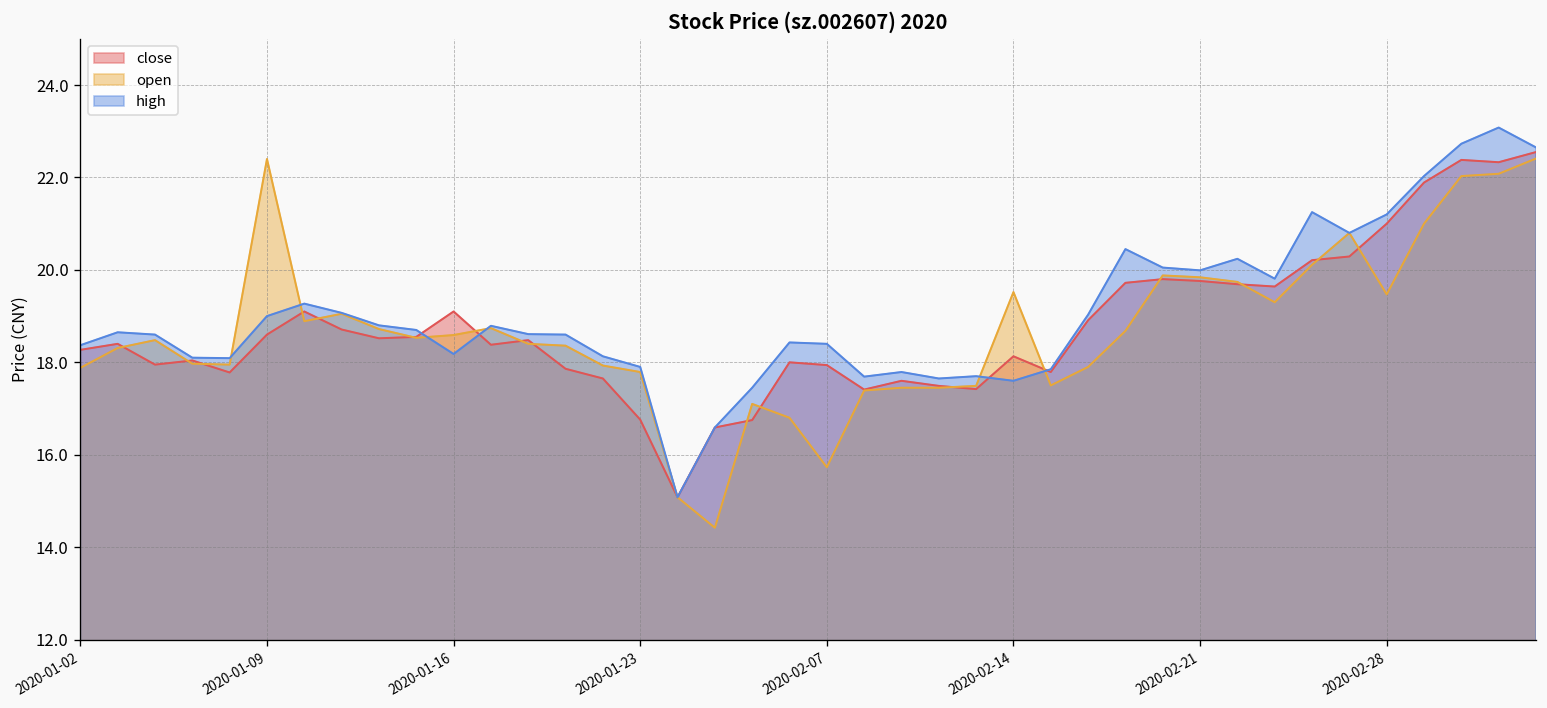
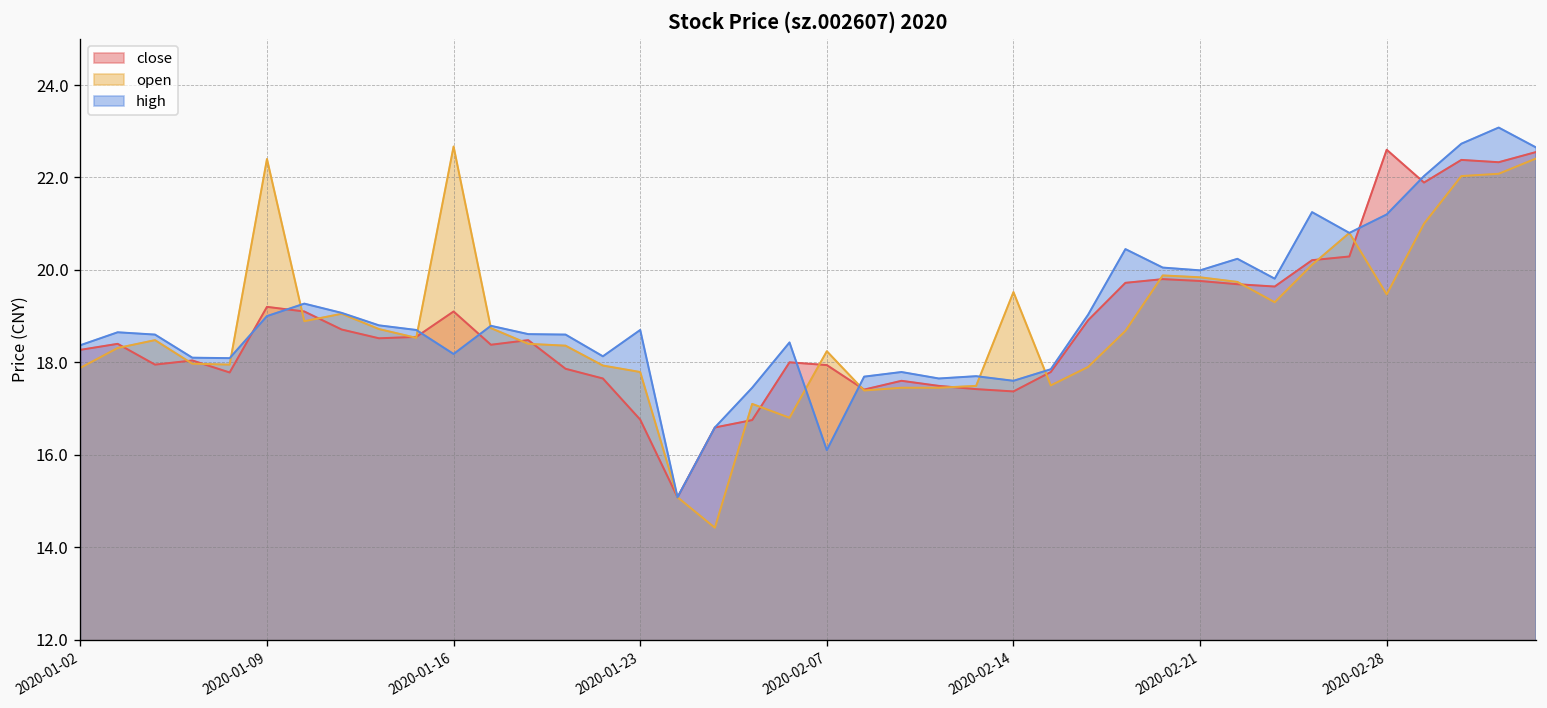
  {
    "close": {
      "2020-01-02": 18.3,
-     "2020-01-09": 18.6,
+     "2020-01-09": 19.2,
      "2020-01-16": 19.1,
      "2020-01-23": 16.8,
      "2020-02-07": 17.9,
-     "2020-02-14": 18.1,
+     "2020-02-14": 17.4,
      "2020-02-21": 19.8,
-     "2020-02-28": 21.0
+     "2020-02-28": 22.6
    },
    "open": {
      "2020-01-02": 17.9,
      "2020-01-09": 22.4,
-     "2020-01-16": 18.6,
+     "2020-01-16": 22.7,
      "2020-01-23": 17.8,
-     "2020-02-07": 15.7,
+     "2020-02-07": 18.2,
      "2020-02-14": 19.5,
      "2020-02-21": 19.8,
      "2020-02-28": 19.5
    },
    "high": {
      "2020-01-02": 18.4,
      "2020-01-09": 19.0,
      "2020-01-16": 18.2,
-     "2020-01-23": 17.9,
-     "2020-02-07": 18.4,
+     "2020-01-23": 18.7,
+     "2020-02-07": 16.1,
      "2020-02-14": 17.6,
      "2020-02-21": 20.0,
      "2020-02-28": 21.2
    }
  }
